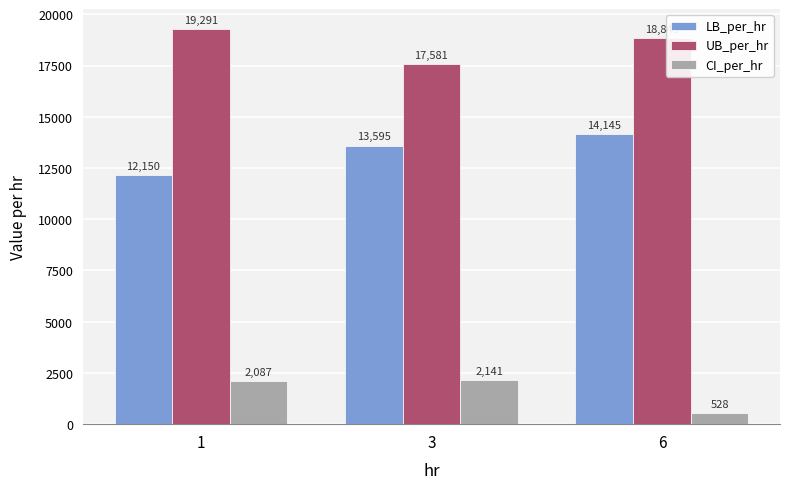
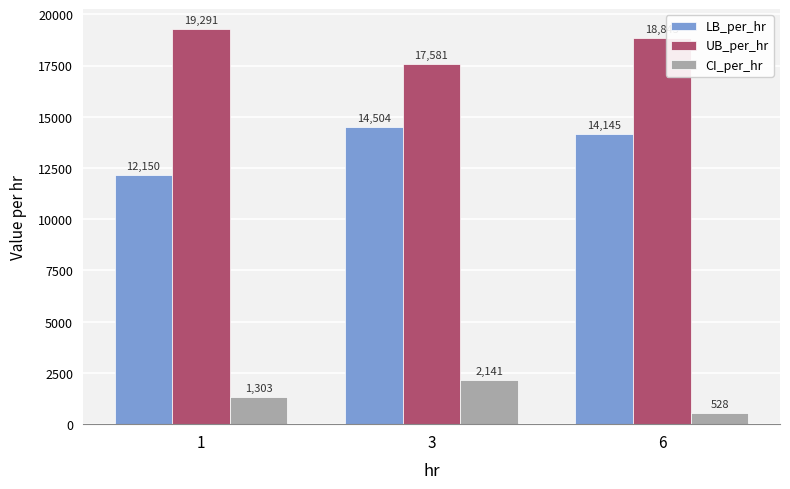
  {
    "LB_per_hr": {
      "1": "12,150",
-     "3": "13,595",
+     "3": "14,504",
      "6": "14,145"
    },
    "UB_per_hr": {
      "1": "19,291",
      "3": "17,581"
    },
    "CI_per_hr": {
-     "1": "2,087",
+     "1": "1,303",
      "3": "2,141",
      "6": "528"
    }
  }
